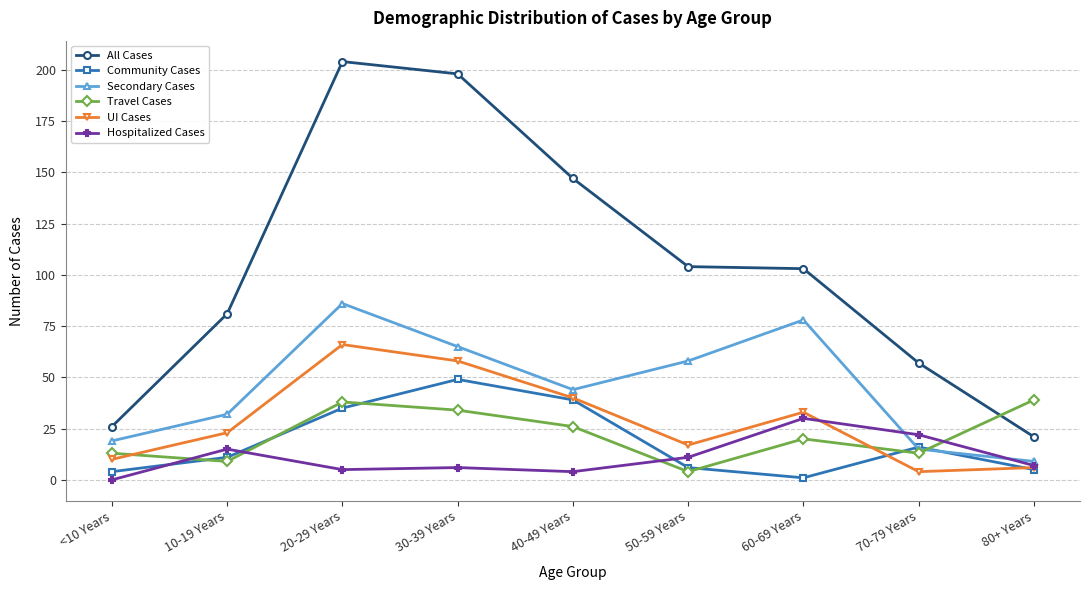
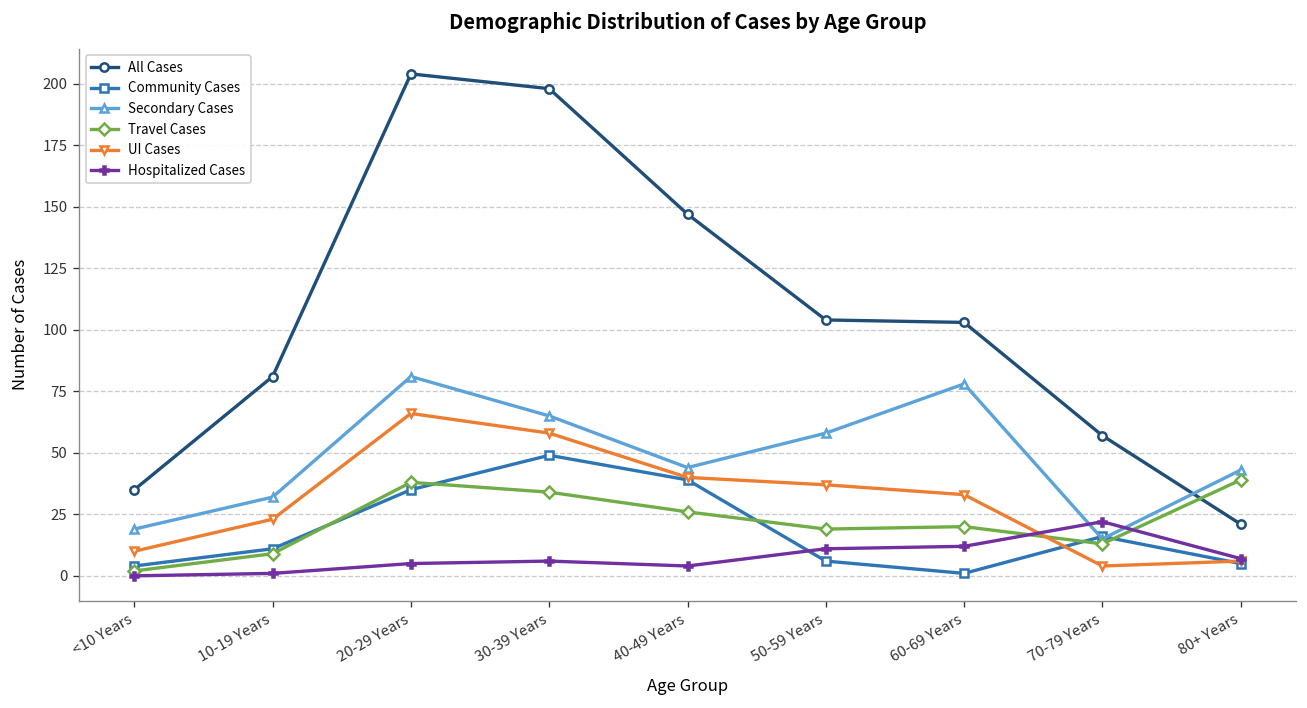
  {
    "All Cases": {
-     "<10 Years": 26,
+     "<10 Years": 35,
      "10-19 Years": 81,
      "20-29 Years": 204,
      "30-39 Years": 198,
      "40-49 Years": 147,
      "50-59 Years": 104,
      "60-69 Years": 103,
      "70-79 Years": 57,
      "80+ Years": 21
    },
    "Community Cases": {
      "<10 Years": 4,
      "10-19 Years": 11,
      "20-29 Years": 35,
      "30-39 Years": 49,
      "50-59 Years": 6,
      "60-69 Years": 1
    },
    "Secondary Cases": {
      "<10 Years": 19,
      "10-19 Years": 32,
-     "20-29 Years": 86,
+     "20-29 Years": 81,
      "30-39 Years": 65,
      "40-49 Years": 44,
      "50-59 Years": 58,
      "60-69 Years": 78,
-     "80+ Years": 9
+     "80+ Years": 43
    },
    "Travel Cases": {
-     "<10 Years": 13,
+     "<10 Years": 2,
      "10-19 Years": 9,
      "20-29 Years": 38,
      "30-39 Years": 34,
      "40-49 Years": 26,
-     "50-59 Years": 4,
+     "50-59 Years": 19,
      "60-69 Years": 20,
      "70-79 Years": 13,
      "80+ Years": 39
    },
    "UI Cases": {
      "<10 Years": 10,
      "10-19 Years": 23,
      "20-29 Years": 66,
      "30-39 Years": 58,
-     "50-59 Years": 17,
+     "50-59 Years": 37,
      "60-69 Years": 33,
      "70-79 Years": 4
    },
    "Hospitalized Cases": {
      "<10 Years": 0,
-     "10-19 Years": 15,
+     "10-19 Years": 1,
      "20-29 Years": 5,
      "30-39 Years": 6,
      "40-49 Years": 4,
      "50-59 Years": 11,
-     "60-69 Years": 30,
+     "60-69 Years": 12,
      "70-79 Years": 22
    }
  }
